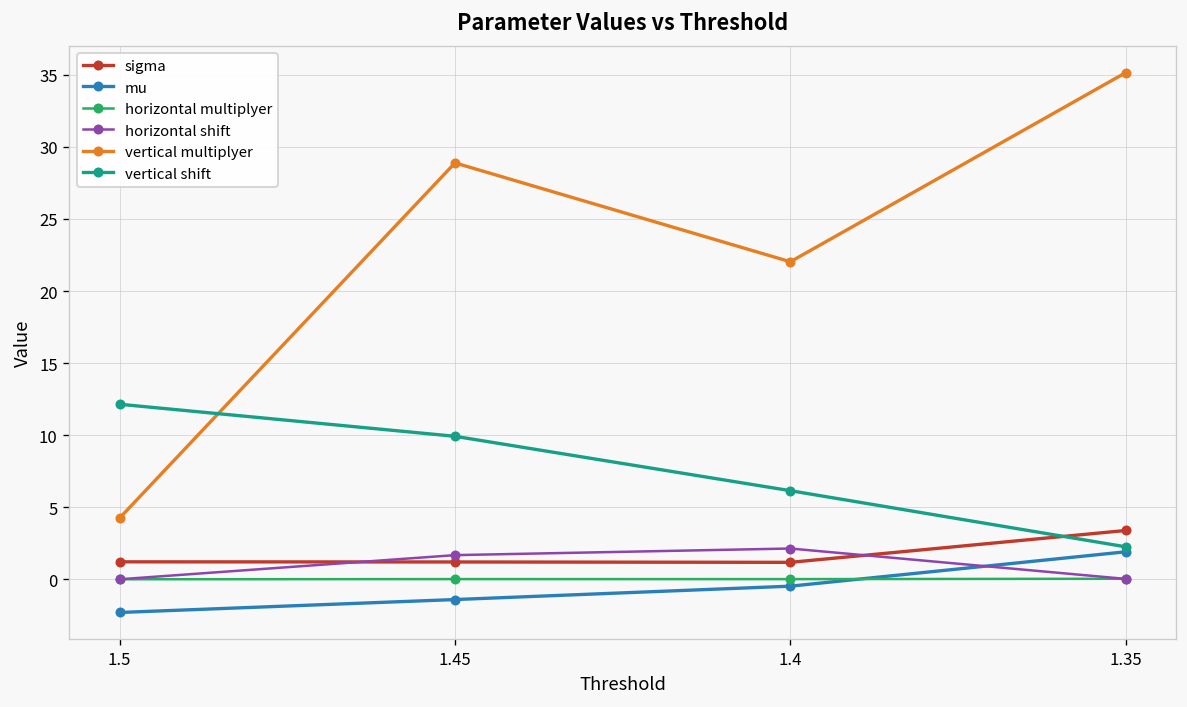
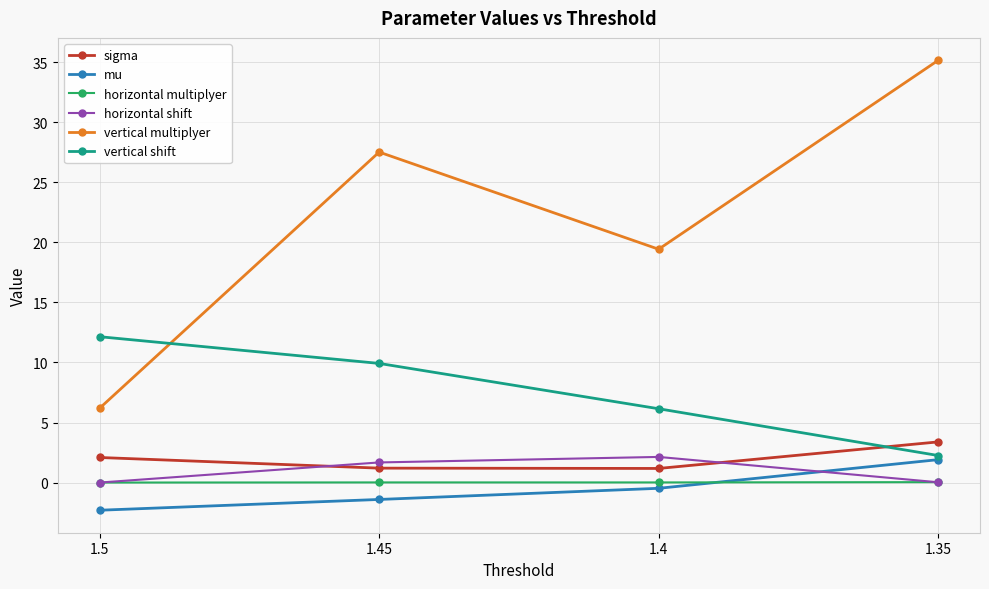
  {
    "sigma": {
-     "1.5": 1.2,
+     "1.5": 2.1,
      "1.45": 1.2,
      "1.4": 1.2,
      "1.35": 3.4
    },
    "mu": {
      "1.5": -2.3,
      "1.45": -1.4,
      "1.4": -0.5,
      "1.35": 1.9
    },
    "horizontal shift": {
      "1.45": 1.7,
      "1.4": 2.1
    },
    "vertical multiplyer": {
-     "1.5": 4.3,
-     "1.45": 28.9,
-     "1.4": 22.0,
+     "1.5": 6.2,
+     "1.45": 27.5,
+     "1.4": 19.4,
      "1.35": 35.2
    }
  }
